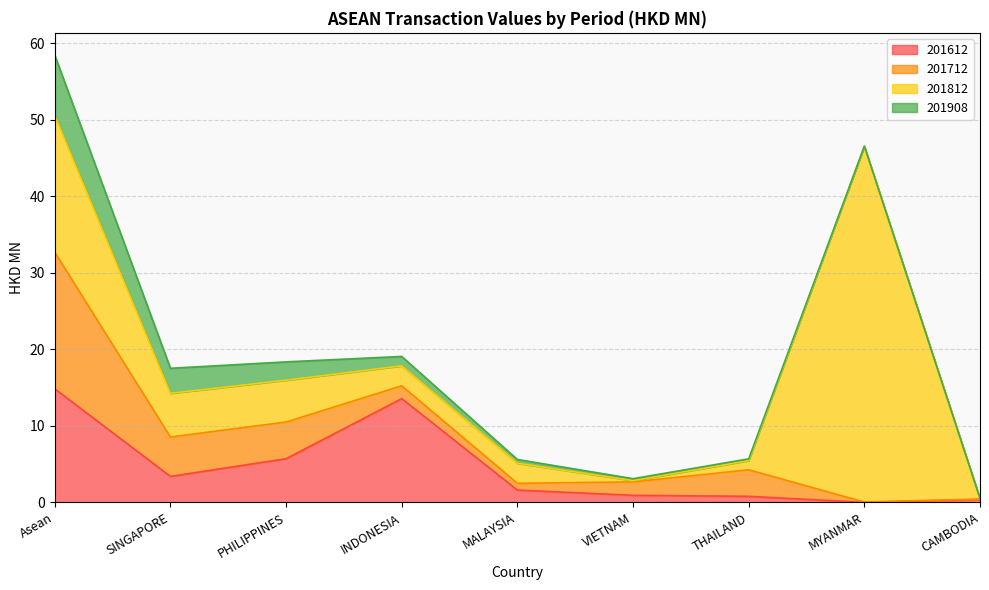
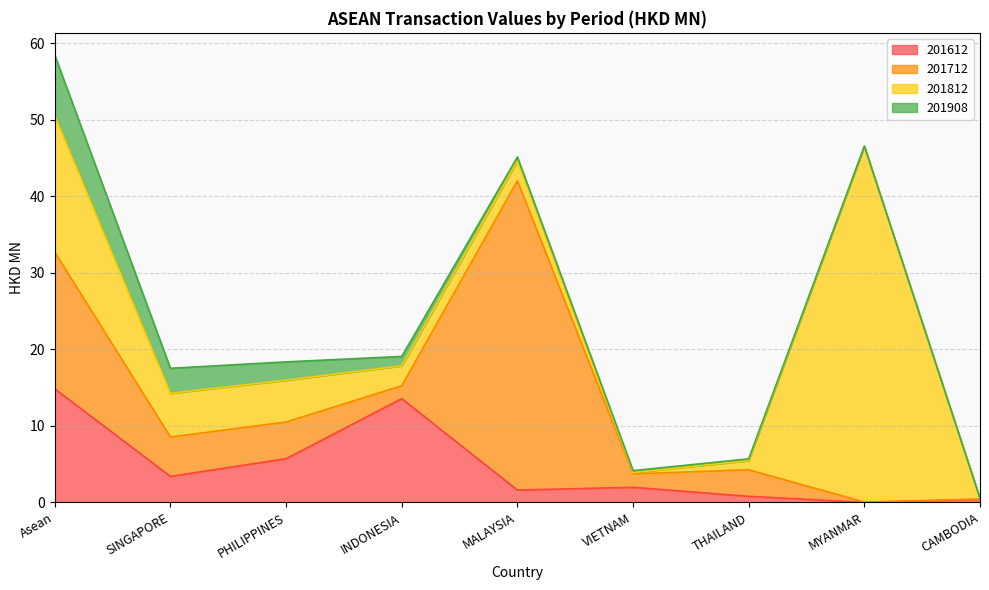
  {
    "201612": {
      "Asean": 15,
      "SINGAPORE": 3,
      "PHILIPPINES": 6,
      "INDONESIA": 14,
      "MALAYSIA": 2,
-     "VIETNAM": 1,
+     "VIETNAM": 2,
      "THAILAND": 1
    },
    "201712": {
      "Asean": 18,
      "SINGAPORE": 5,
      "PHILIPPINES": 5,
      "INDONESIA": 2,
-     "MALAYSIA": 1,
+     "MALAYSIA": 40,
      "THAILAND": 3
    },
    "201812": {
      "Asean": 18,
      "SINGAPORE": 6,
      "PHILIPPINES": 5,
      "INDONESIA": 3,
      "MALAYSIA": 3
    },
    "201908": {
      "Asean": 8,
      "SINGAPORE": 3,
      "PHILIPPINES": 2,
      "INDONESIA": 1,
      "MALAYSIA": 0
    }
  }
